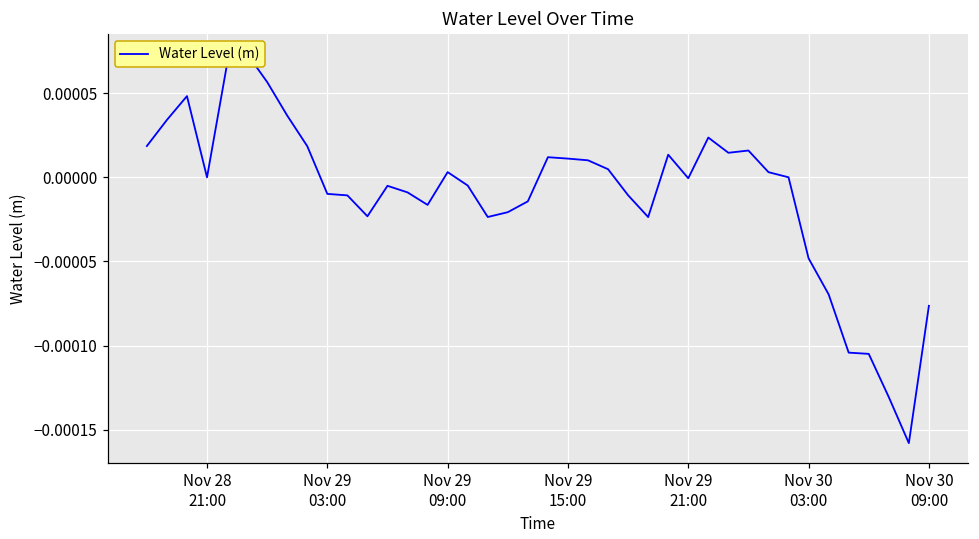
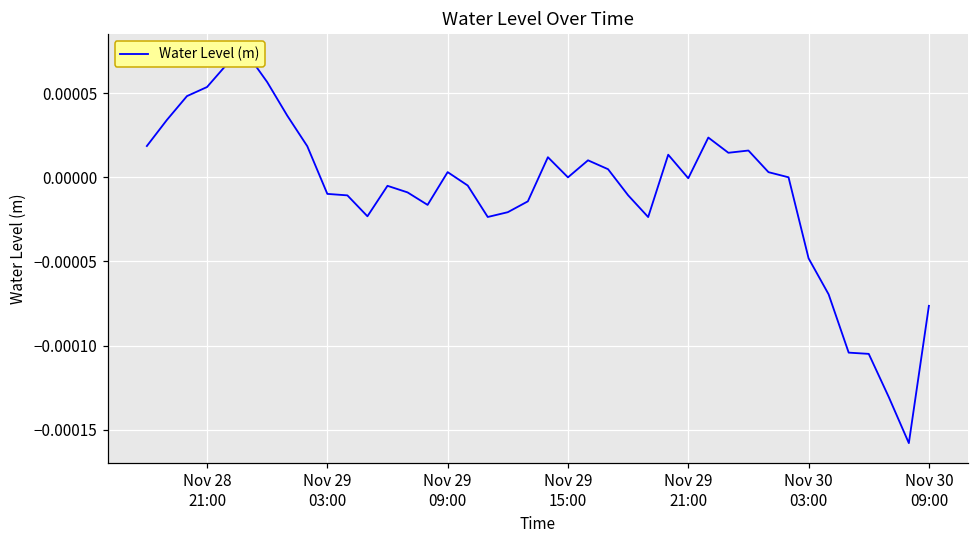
  {
-   "Nov 28 21:00": 0.0000,
+   "Nov 28 21:00": 0.0001,
    "Nov 29 03:00": -0.00001,
    "Nov 29 09:00": 0.000003,
-   "Nov 29 15:00": 0.00001,
+   "Nov 29 15:00": 0.00000,
    "Nov 29 21:00": 0.00000,
    "Nov 30 03:00": -0.000048,
    "Nov 30 09:00": -0.000076
  }
